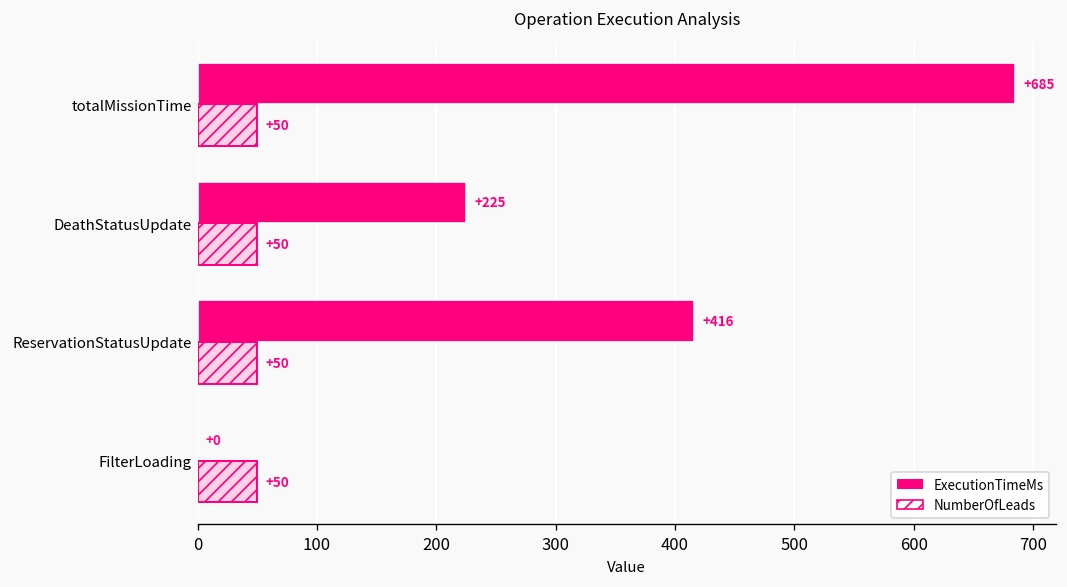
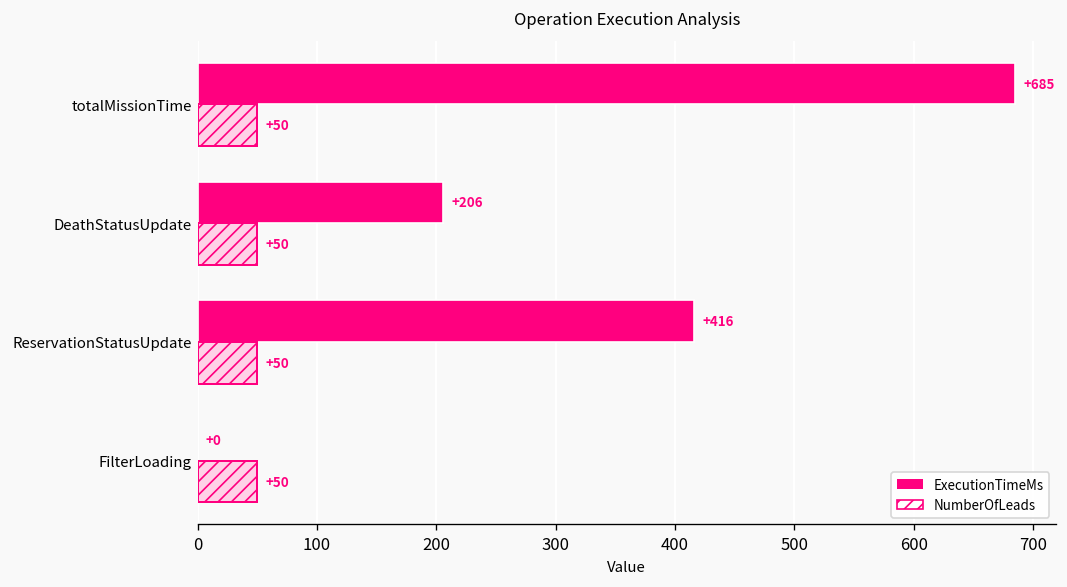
  {
    "ExecutionTimeMs": {
      "totalMissionTime": "+685",
-     "DeathStatusUpdate": "+225",
+     "DeathStatusUpdate": "+206",
      "ReservationStatusUpdate": "+416",
      "FilterLoading": "+0"
    },
    "NumberOfLeads": {
      "totalMissionTime": "+50",
      "DeathStatusUpdate": "+50",
      "ReservationStatusUpdate": "+50",
      "FilterLoading": "+50"
    }
  }
